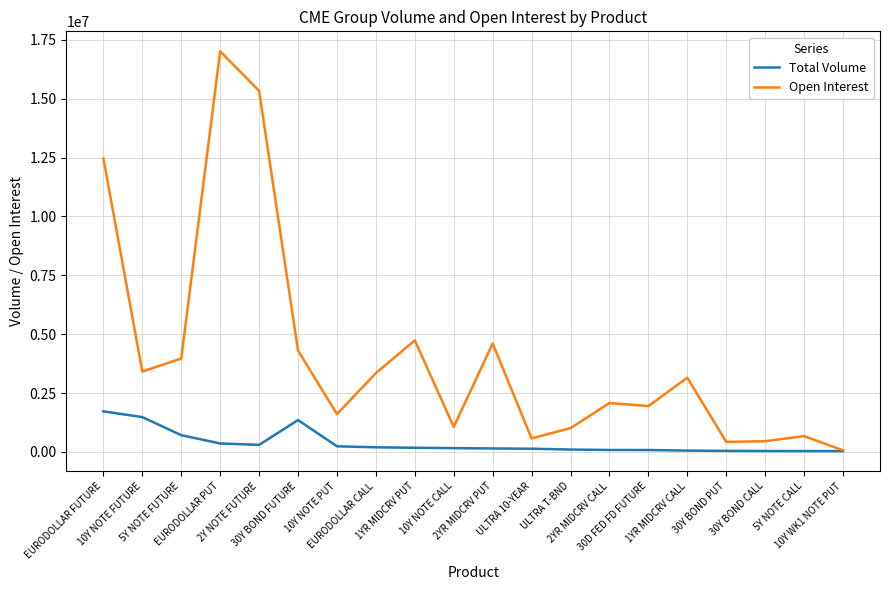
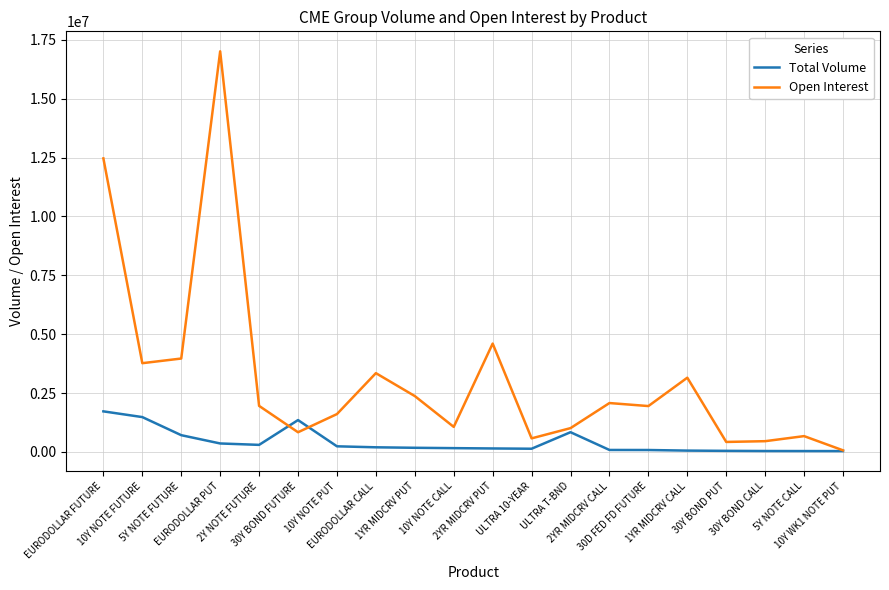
  {
    "Total Volume": {
      "EURODOLLAR FUTURE": 1700000,
      "10Y NOTE FUTURE": 1500000,
      "5Y NOTE FUTURE": 700000,
      "EURODOLLAR PUT": 400000,
      "2Y NOTE FUTURE": 300000,
      "30Y BOND FUTURE": 1400000,
      "10Y NOTE PUT": 200000,
      "EURODOLLAR CALL": 200000,
      "1YR MIDCRV PUT": 200000,
      "10Y NOTE CALL": 200000,
      "2YR MIDCRV PUT": 100000,
      "ULTRA 10-YEAR": 100000,
-     "ULTRA T-BND": 100000,
+     "ULTRA T-BND": 800000,
      "2YR MIDCRV CALL": 100000,
      "30D FED FD FUTURE": 100000,
      "1YR MIDCRV CALL": 100000,
      "30Y BOND PUT": 0,
      "30Y BOND CALL": 0,
      "5Y NOTE CALL": 0
    },
    "Open Interest": {
      "EURODOLLAR FUTURE": 12500000,
-     "10Y NOTE FUTURE": 3400000,
+     "10Y NOTE FUTURE": 3800000,
      "5Y NOTE FUTURE": 4000000,
      "EURODOLLAR PUT": 17000000,
-     "2Y NOTE FUTURE": 15300000,
-     "30Y BOND FUTURE": 4300000,
+     "2Y NOTE FUTURE": 2000000,
+     "30Y BOND FUTURE": 800000,
      "10Y NOTE PUT": 1600000,
      "EURODOLLAR CALL": 3300000,
-     "1YR MIDCRV PUT": 4700000,
+     "1YR MIDCRV PUT": 2400000,
      "10Y NOTE CALL": 1100000,
      "2YR MIDCRV PUT": 4600000,
      "ULTRA 10-YEAR": 600000,
      "ULTRA T-BND": 1000000,
      "2YR MIDCRV CALL": 2100000,
      "30D FED FD FUTURE": 1900000,
      "1YR MIDCRV CALL": 3200000,
      "30Y BOND PUT": 400000,
      "30Y BOND CALL": 500000,
      "5Y NOTE CALL": 700000
    }
  }
